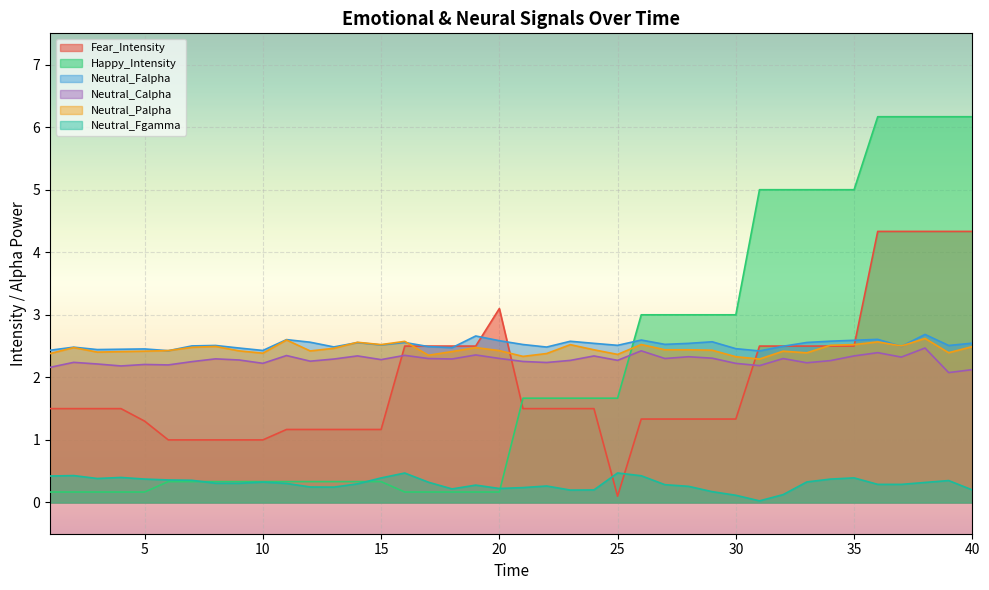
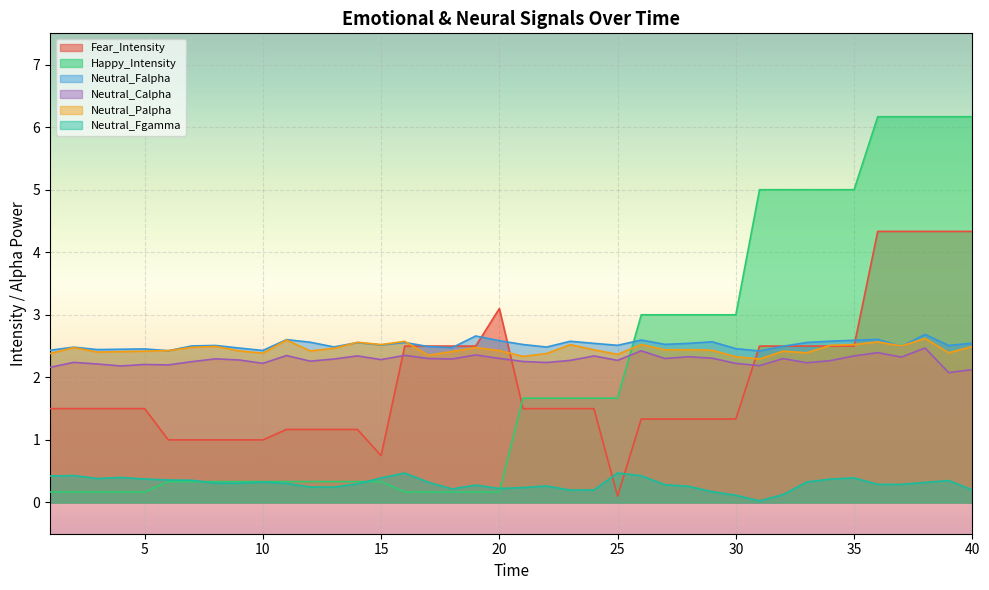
  {
    "Fear_Intensity": {
-     "5": 1.3,
+     "5": 1.5,
      "10": 1.0,
-     "15": 1.2,
+     "15": 0.7,
      "20": 3.1,
      "25": 0.1,
      "30": 1.3,
      "40": 4.3
    },
    "Neutral_Calpha": {
      "5": 2.2,
      "10": 2.2,
      "15": 2.3,
      "20": 2.3,
      "25": 2.3,
      "30": 2.2,
      "35": 2.3,
      "40": 2.1
    },
    "Neutral_Palpha": {
      "10": 2.4,
      "20": 2.4,
      "25": 2.4,
      "30": 2.3,
      "40": 2.5
    }
  }
